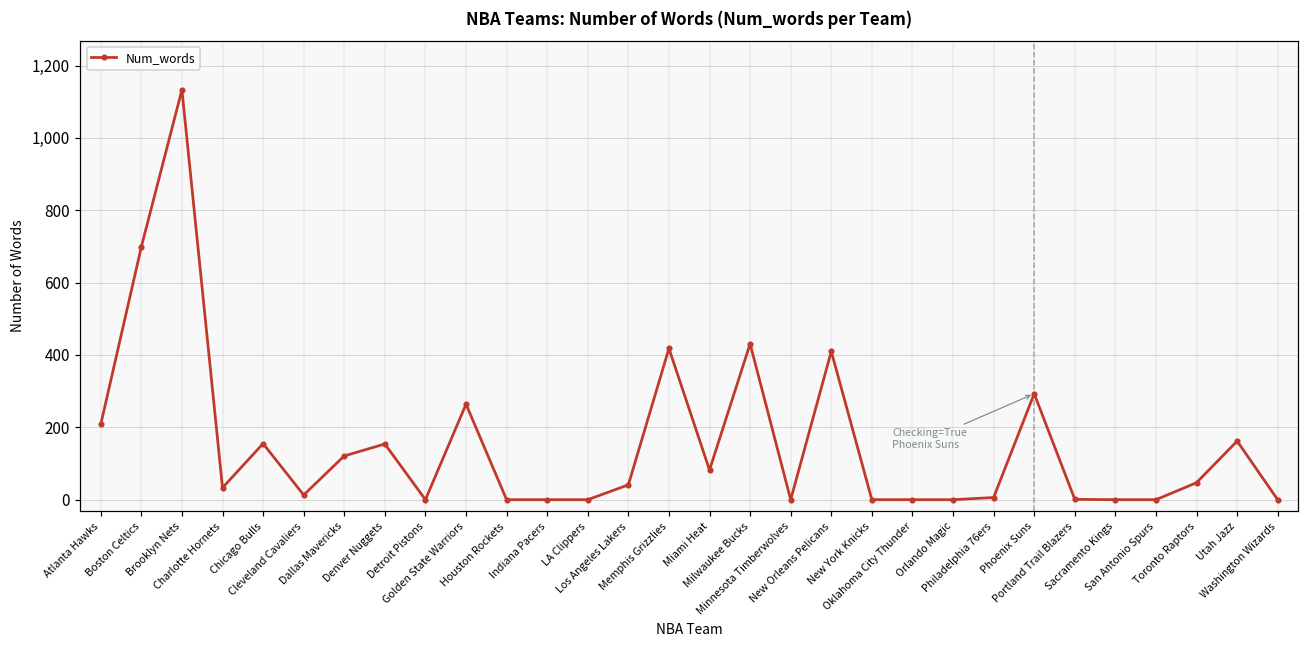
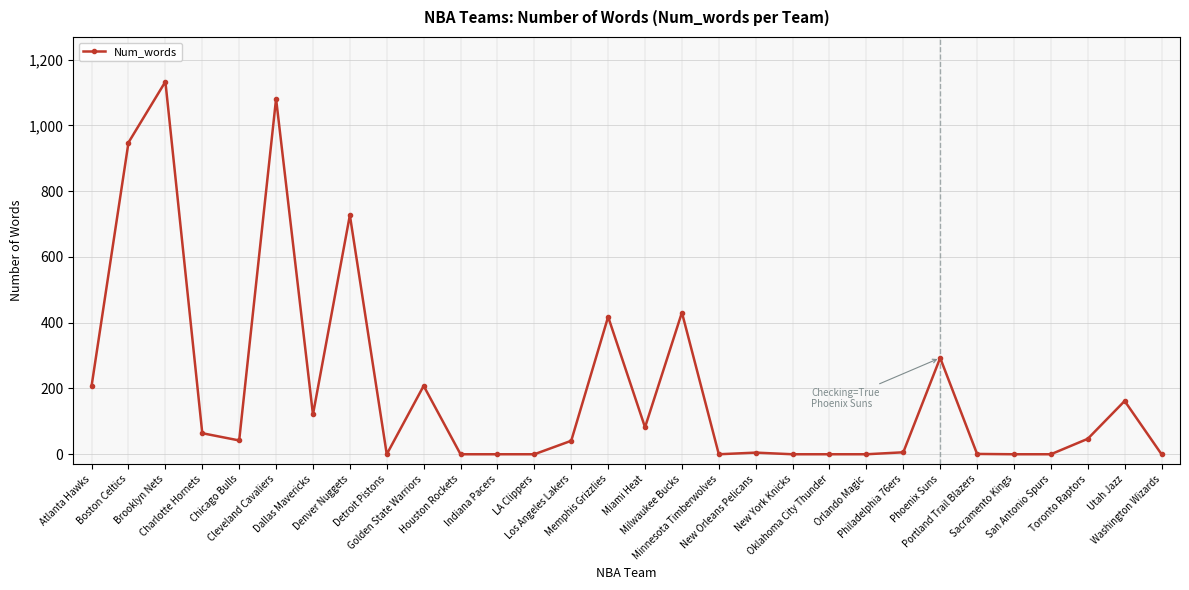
  {
    "Atlanta Hawks": "210",
-   "Boston Celtics": "700",
+   "Boston Celtics": "950",
    "Brooklyn Nets": "1,130",
-   "Charlotte Hornets": "30",
-   "Chicago Bulls": "160",
-   "Cleveland Cavaliers": "10",
+   "Charlotte Hornets": "60",
+   "Chicago Bulls": "40",
+   "Cleveland Cavaliers": "1,080",
    "Dallas Mavericks": "120",
-   "Denver Nuggets": "150",
+   "Denver Nuggets": "730",
    "Detroit Pistons": "0",
-   "Golden State Warriors": "260",
+   "Golden State Warriors": "210",
    "Houston Rockets": "0",
    "Indiana Pacers": "0",
    "LA Clippers": "0",
    "Los Angeles Lakers": "40",
    "Memphis Grizzlies": "420",
    "Miami Heat": "80",
    "Milwaukee Bucks": "430",
    "Minnesota Timberwolves": "0",
-   "New Orleans Pelicans": "410",
+   "New Orleans Pelicans": "10",
    "New York Knicks": "0",
    "Oklahoma City Thunder": "0",
    "Orlando Magic": "0",
    "Philadelphia 76ers": "10",
    "Phoenix Suns": "290",
    "Portland Trail Blazers": "0",
    "Sacramento Kings": "0",
    "San Antonio Spurs": "0",
    "Toronto Raptors": "50",
    "Utah Jazz": "160",
    "Washington Wizards": "0"
  }
